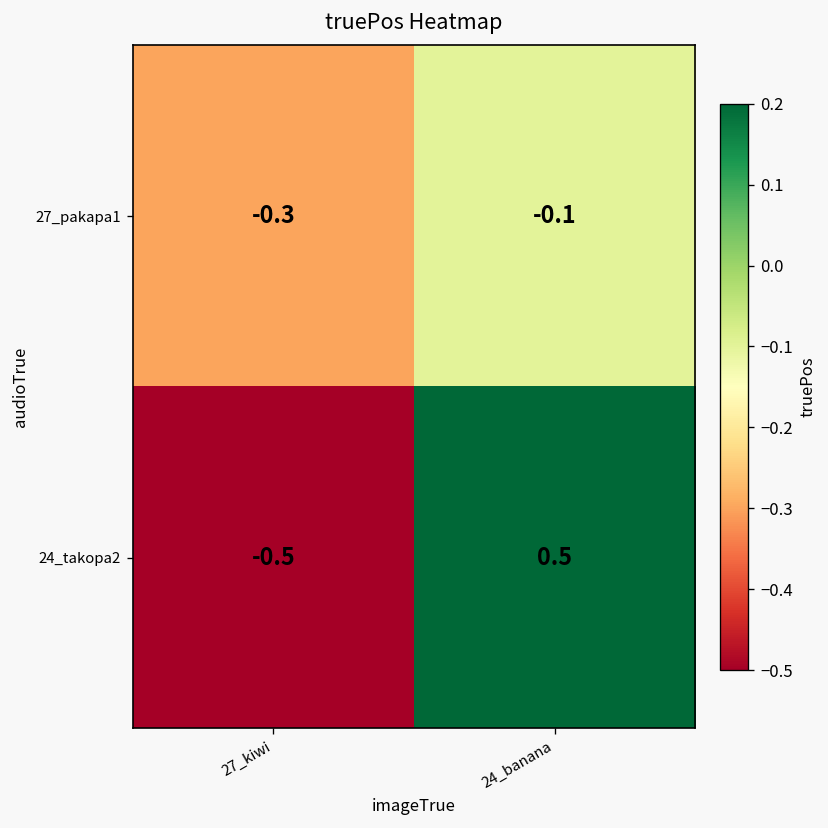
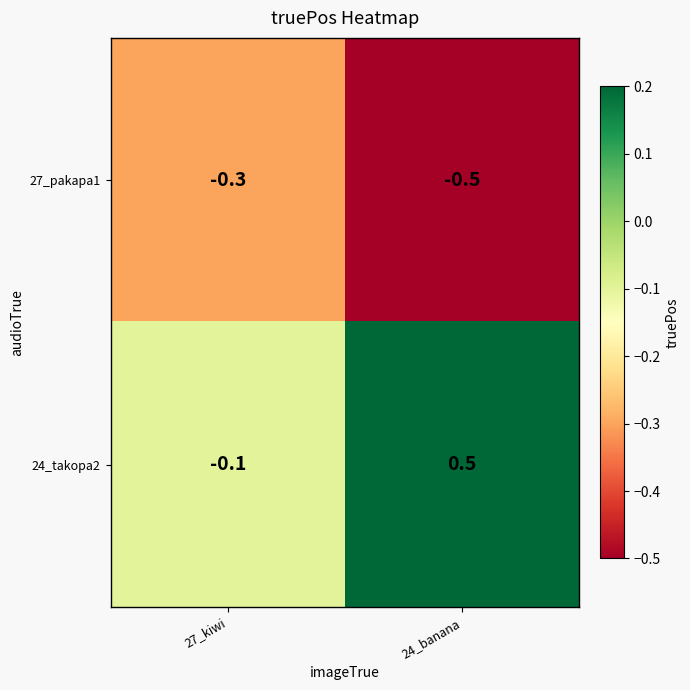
  {
    "27_pakapa1": {
      "27_kiwi": -0.3,
-     "24_banana": -0.1
+     "24_banana": -0.5
    },
    "24_takopa2": {
-     "27_kiwi": -0.5,
+     "27_kiwi": -0.1,
      "24_banana": 0.5
    }
  }
